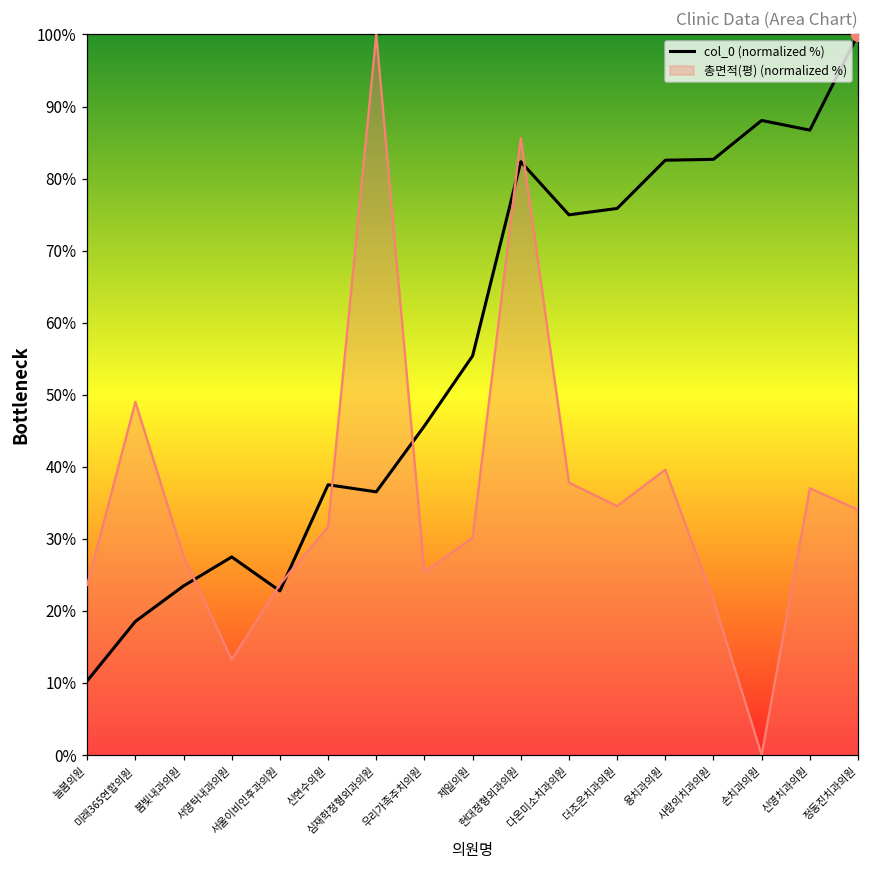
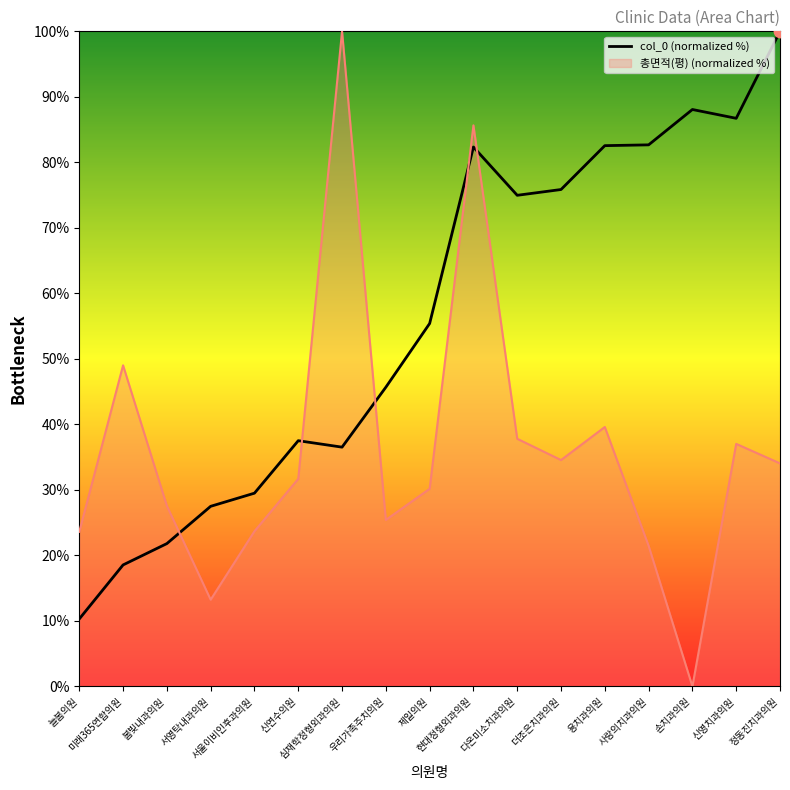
  {
    "col_0 (normalized %)": {
      "늘봄의원": "10%",
      "미래365연합의원": "19%",
-     "봄빛내과의원": "23%",
+     "봄빛내과의원": "22%",
      "서영탁내과의원": "27%",
-     "서울이비인후과의원": "23%",
+     "서울이비인후과의원": "29%",
      "신연수의원": "38%",
      "심재학정형외과의원": "37%",
      "우리가족주치의원": "46%",
      "제일의원": "55%",
      "현대정형외과의원": "82%",
      "다온미소치과의원": "75%",
      "더조은치과의원": "76%",
      "용치과의원": "83%",
      "사랑의치과의원": "83%",
      "손치과의원": "88%",
      "신영치과의원": "87%"
    }
  }
